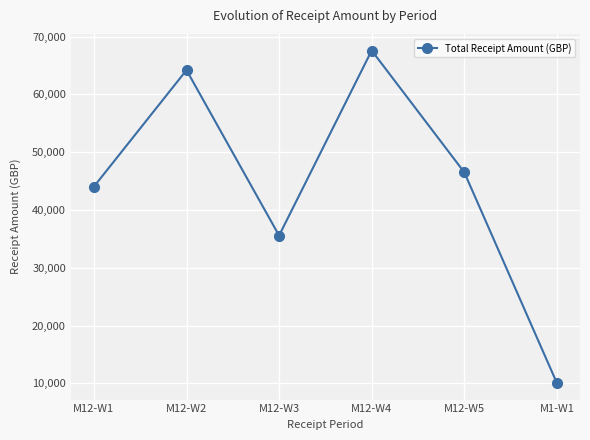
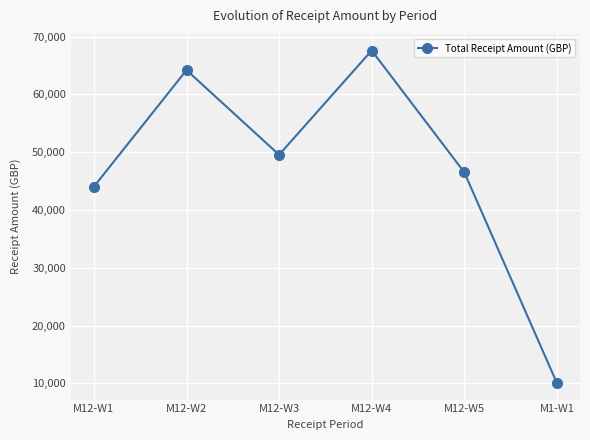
  {
    "M12-W1": "44,000",
    "M12-W2": "64,000",
-   "M12-W3": "36,000",
+   "M12-W3": "50,000",
    "M12-W4": "68,000",
    "M12-W5": "47,000",
    "M1-W1": "10,000"
  }
